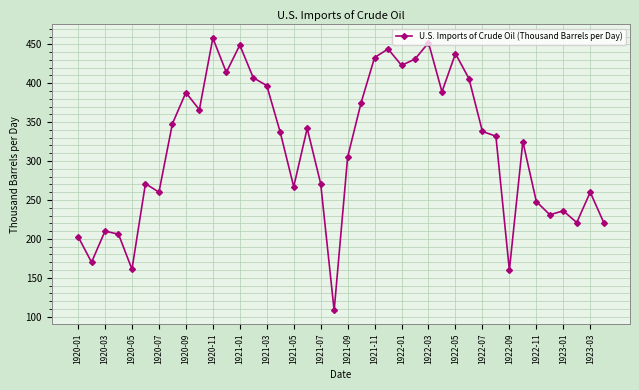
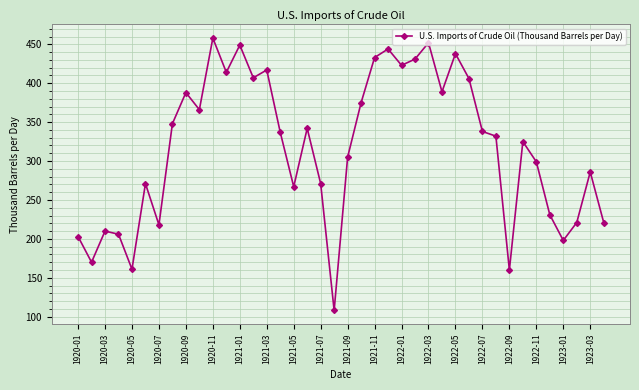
  {
    "1920-01": 200,
    "1920-03": 210,
    "1920-05": 160,
-   "1920-07": 260,
+   "1920-07": 220,
    "1920-09": 390,
    "1920-11": 460,
    "1921-01": 450,
-   "1921-03": 400,
+   "1921-03": 420,
    "1921-05": 270,
    "1921-07": 270,
    "1921-09": 310,
    "1921-11": 430,
    "1922-01": 420,
    "1922-05": 440,
    "1922-07": 340,
    "1922-09": 160,
-   "1922-11": 250,
-   "1923-01": 240,
-   "1923-03": 260
+   "1922-11": 300,
+   "1923-01": 200,
+   "1923-03": 290
  }
